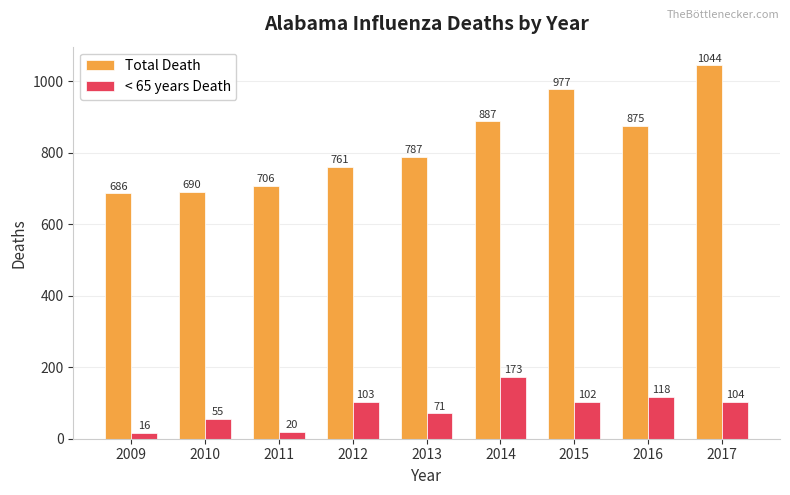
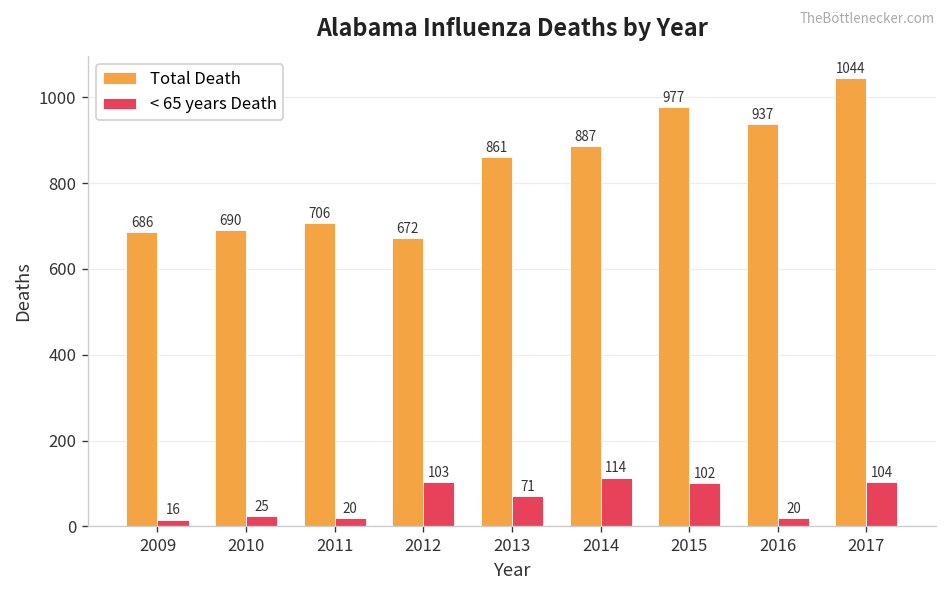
  {
    "Total Death": {
      "2009": 686,
      "2010": 690,
      "2011": 706,
-     "2012": 761,
-     "2013": 787,
+     "2012": 672,
+     "2013": 861,
      "2014": 887,
      "2015": 977,
-     "2016": 875,
+     "2016": 937,
      "2017": 1044
    },
    "< 65 years Death": {
      "2009": 16,
-     "2010": 55,
+     "2010": 25,
      "2011": 20,
      "2012": 103,
      "2013": 71,
-     "2014": 173,
+     "2014": 114,
      "2015": 102,
-     "2016": 118,
+     "2016": 20,
      "2017": 104
    }
  }
